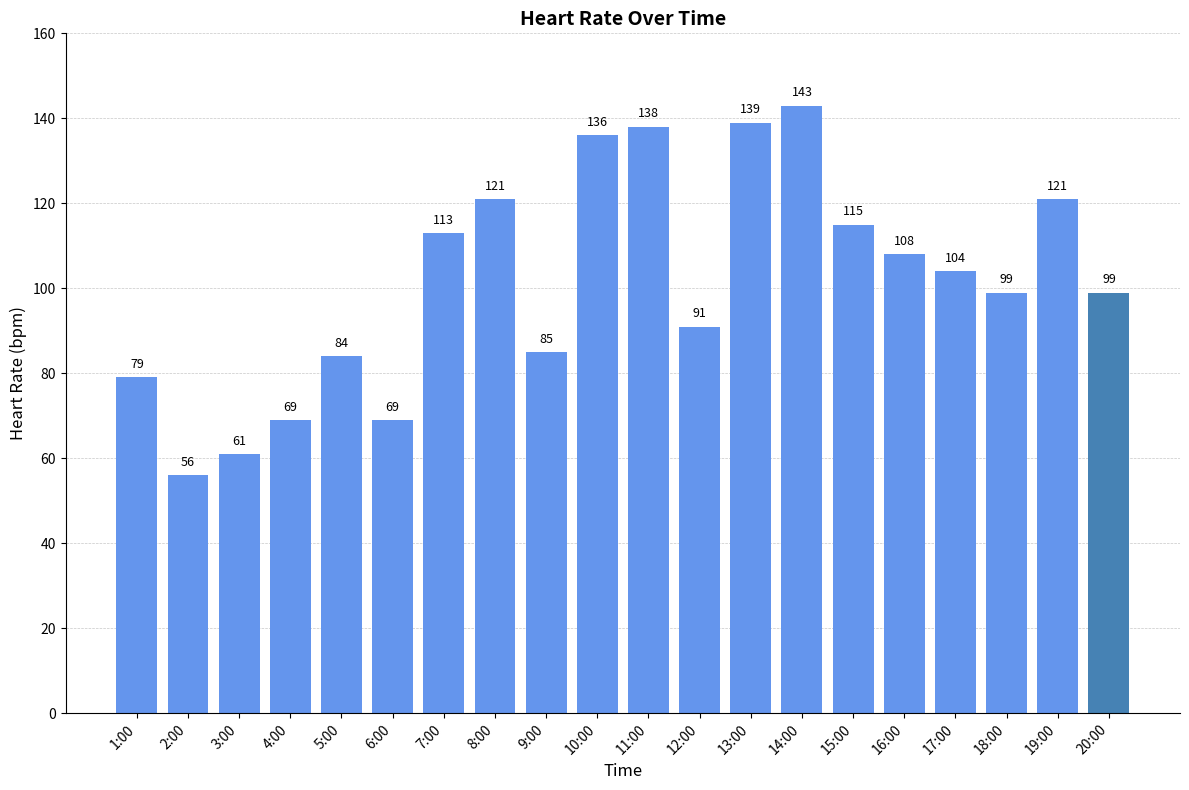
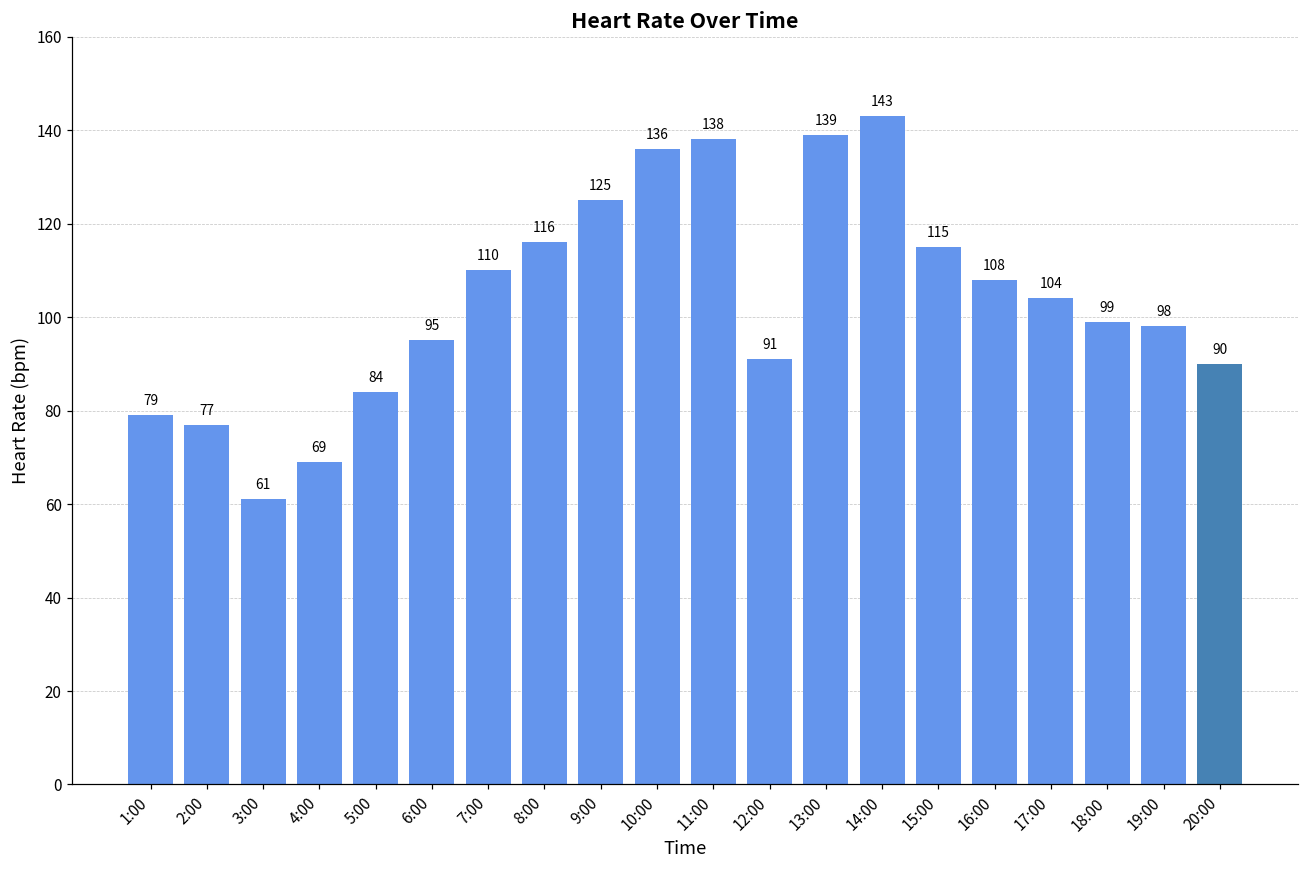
  {
    "1:00": 79,
-   "2:00": 56,
+   "2:00": 77,
    "3:00": 61,
    "4:00": 69,
    "5:00": 84,
-   "6:00": 69,
-   "7:00": 113,
-   "8:00": 121,
-   "9:00": 85,
+   "6:00": 95,
+   "7:00": 110,
+   "8:00": 116,
+   "9:00": 125,
    "10:00": 136,
    "11:00": 138,
    "12:00": 91,
    "13:00": 139,
    "14:00": 143,
    "15:00": 115,
    "16:00": 108,
    "17:00": 104,
    "18:00": 99,
-   "19:00": 121,
-   "20:00": 99
+   "19:00": 98,
+   "20:00": 90
  }
